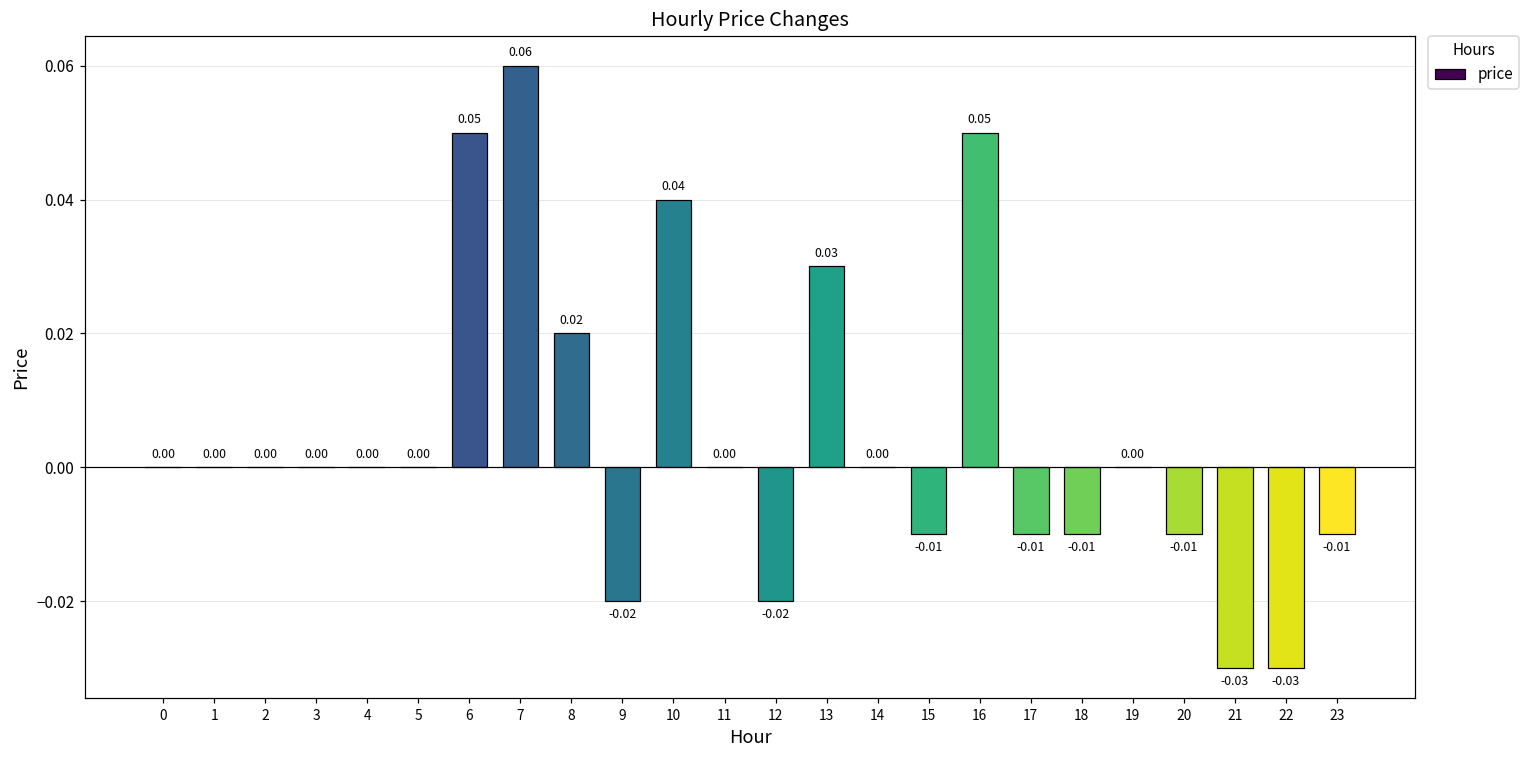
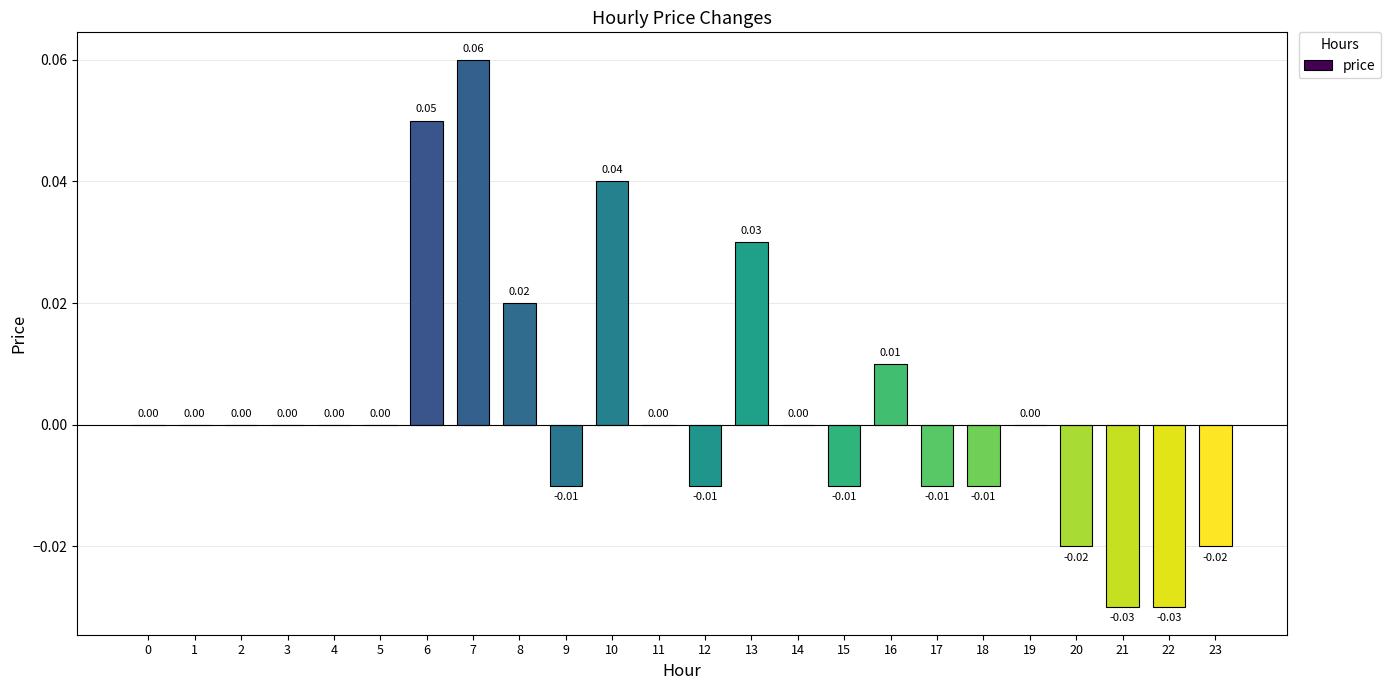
  {
    "0": 0.00,
    "1": 0.00,
    "2": 0.00,
    "3": 0.00,
    "4": 0.00,
    "5": 0.00,
    "6": 0.05,
    "7": 0.06,
    "8": 0.02,
-   "9": -0.02,
+   "9": -0.01,
    "10": 0.04,
    "11": 0.00,
-   "12": -0.02,
+   "12": -0.01,
    "13": 0.03,
    "14": 0.00,
    "15": -0.01,
-   "16": 0.05,
+   "16": 0.01,
    "17": -0.01,
    "18": -0.01,
    "19": 0.00,
-   "20": -0.01,
+   "20": -0.02,
    "21": -0.03,
    "22": -0.03,
-   "23": -0.01
+   "23": -0.02
  }
